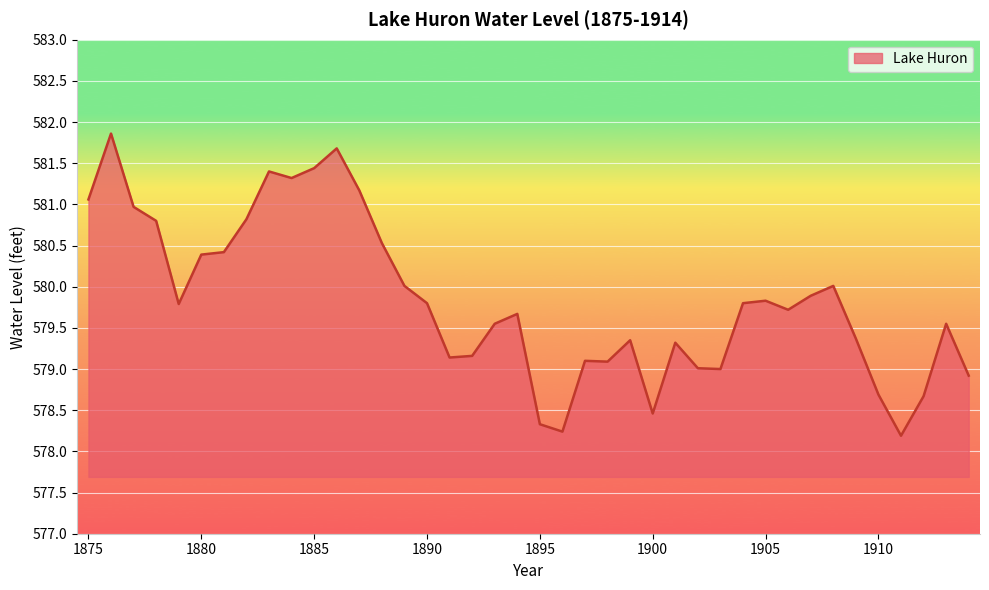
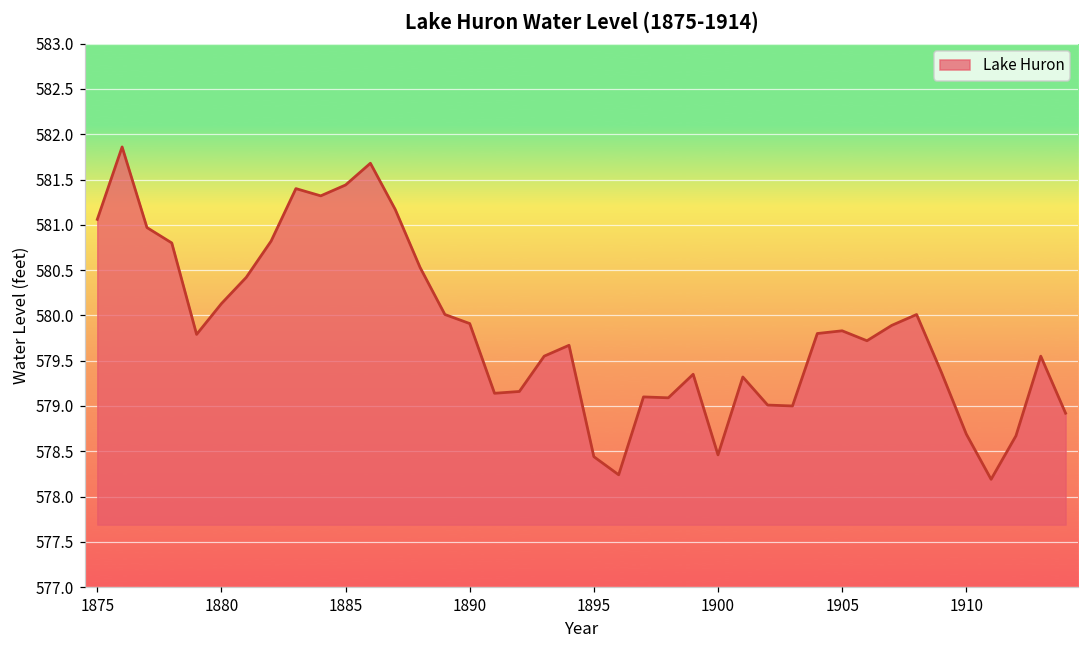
  {
    "1875": 581.1,
-   "1880": 580.4,
+   "1880": 580.1,
    "1885": 581.4,
-   "1890": 579.8,
-   "1895": 578.3,
+   "1890": 579.9,
+   "1895": 578.4,
    "1900": 578.5,
    "1905": 579.8,
    "1910": 578.7
  }
